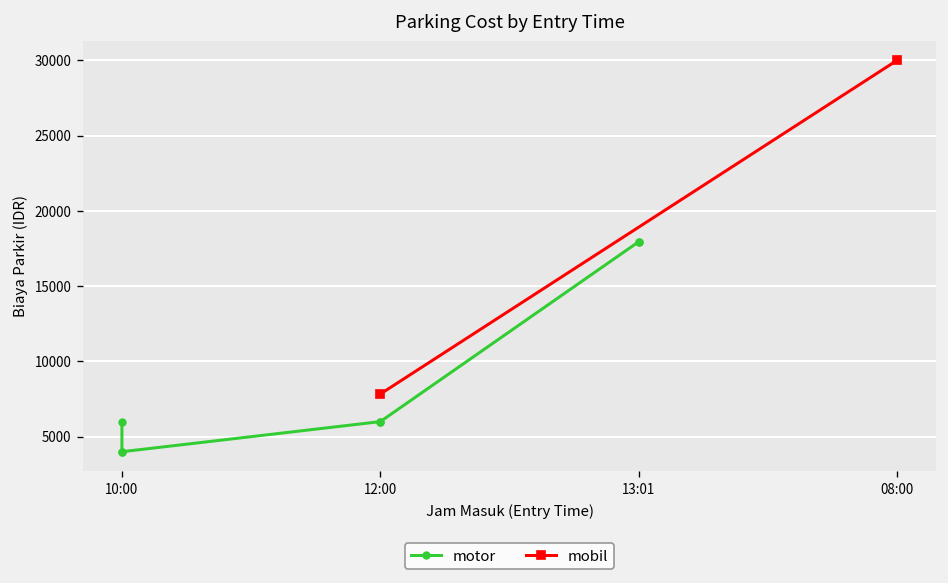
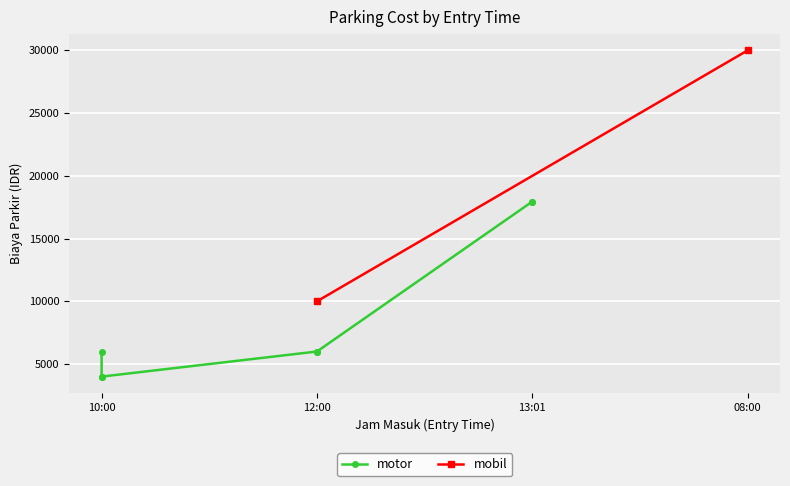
  {
    "mobil": {
-     "12:00": 7800,
+     "12:00": 10000,
      "08:00": 30000
    }
  }
